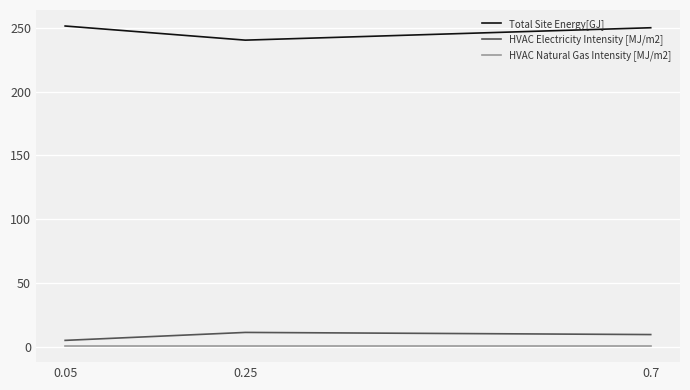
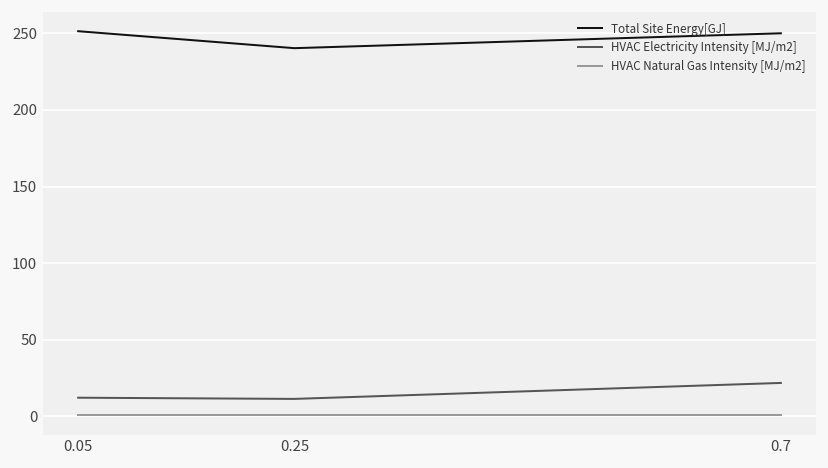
  {
    "Total Site Energy[GJ]": {
      "0.05": 251,
      "0.25": 240,
      "0.7": 250
    },
    "HVAC Electricity Intensity [MJ/m2]": {
-     "0.05": 5,
+     "0.05": 12,
      "0.25": 11,
-     "0.7": 10
+     "0.7": 22
    },
    "HVAC Natural Gas Intensity [MJ/m2]": {
      "0.05": 1,
      "0.25": 1,
      "0.7": 1
    }
  }
